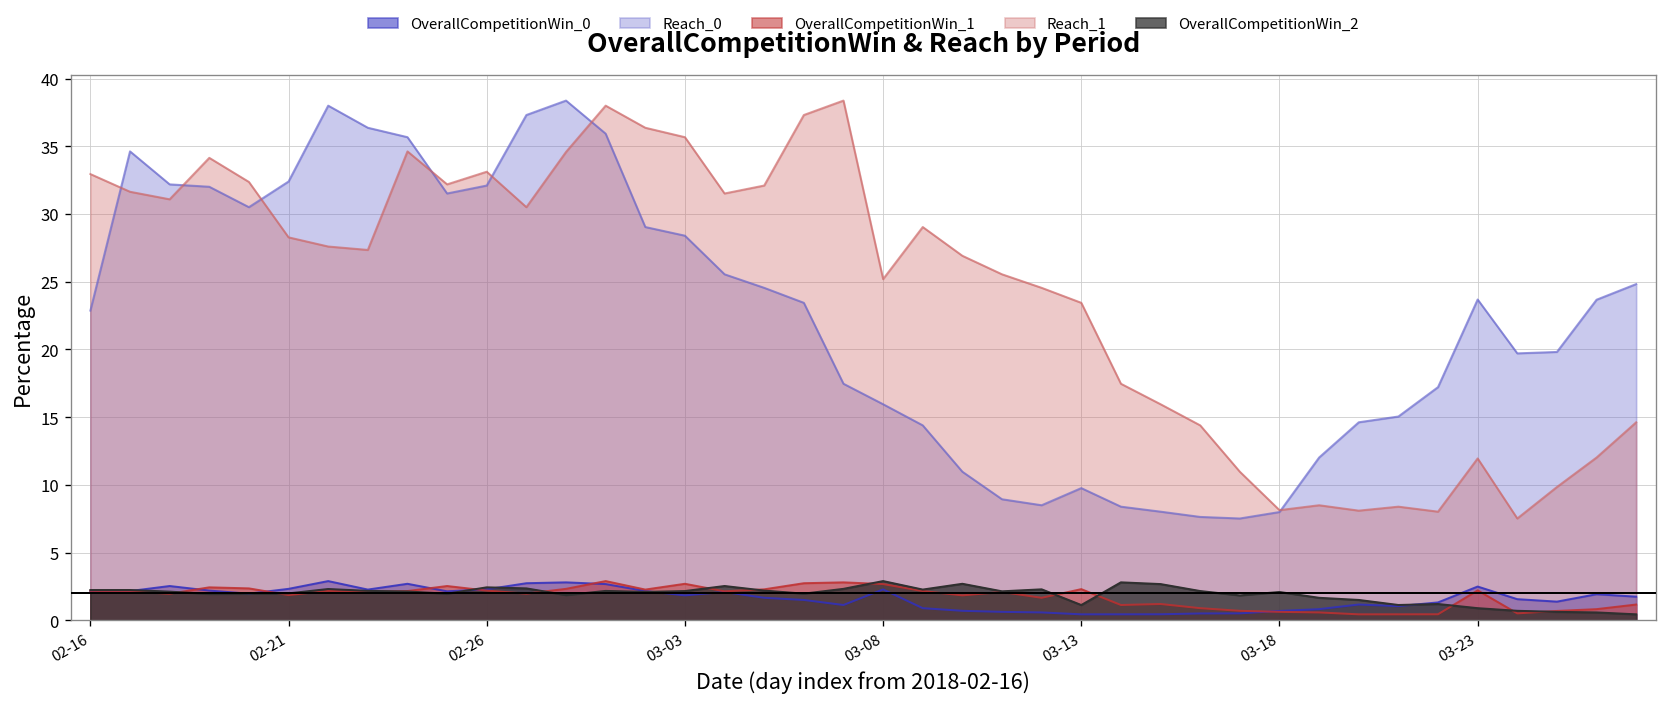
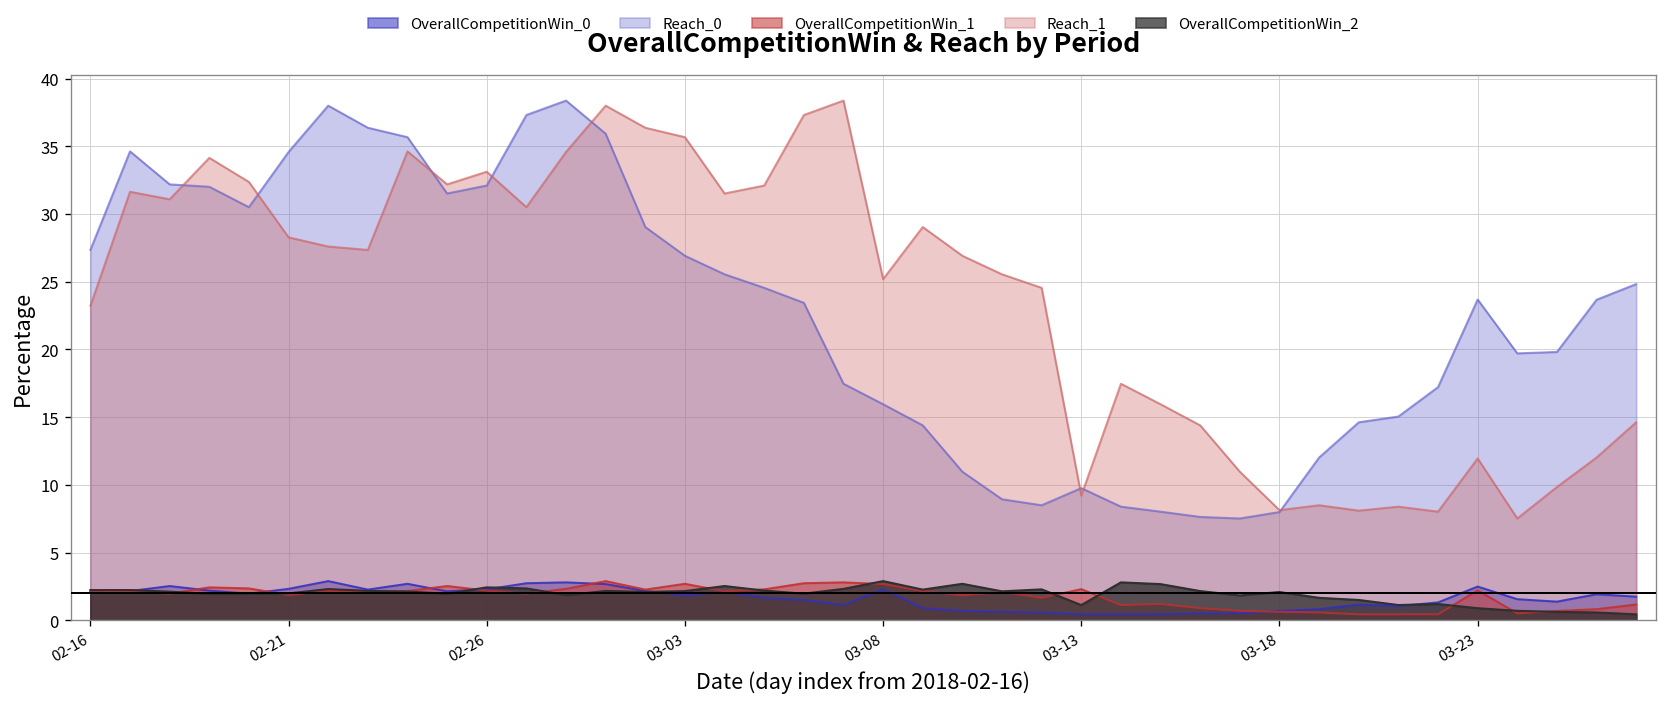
  {
    "OverallCompetitionWin_0": {
      "02-21": 2.3,
      "03-03": 1.8,
      "03-08": 2.3,
      "03-13": 0.4,
      "03-23": 2.5
    },
    "Reach_0": {
-     "02-16": 22.9,
-     "02-21": 32.4,
+     "02-16": 27.3,
+     "02-21": 34.6,
      "02-26": 32.1,
-     "03-03": 28.4,
+     "03-03": 26.9,
      "03-08": 16.0,
      "03-13": 9.8,
      "03-23": 23.7
    },
    "OverallCompetitionWin_1": {
      "03-03": 2.7,
      "03-13": 2.3,
      "03-23": 2.2
    },
    "Reach_1": {
-     "02-16": 32.9,
+     "02-16": 23.2,
      "02-21": 28.3,
      "02-26": 33.1,
      "03-03": 35.7,
      "03-08": 25.2,
-     "03-13": 23.4,
+     "03-13": 9.2,
      "03-23": 12.0
    },
    "OverallCompetitionWin_2": {
      "03-03": 2.2,
      "03-13": 1.1,
      "03-18": 2.1,
      "03-23": 0.9
    }
  }
